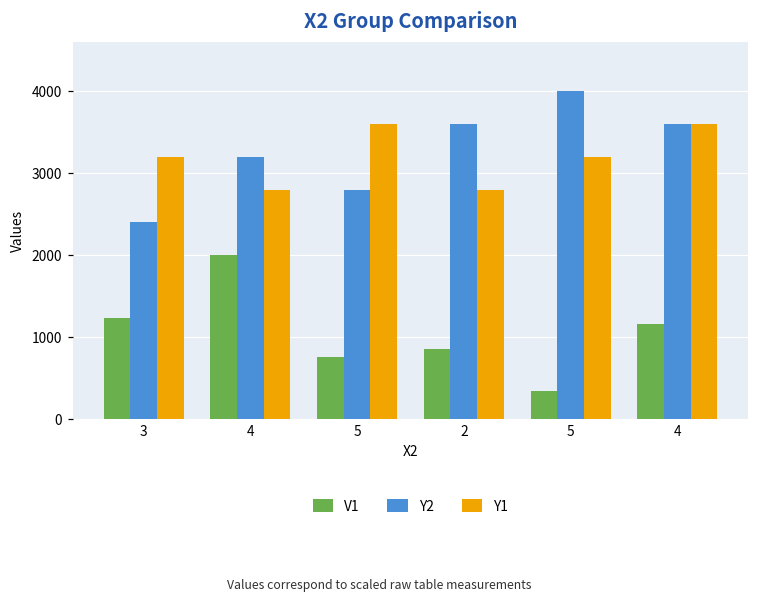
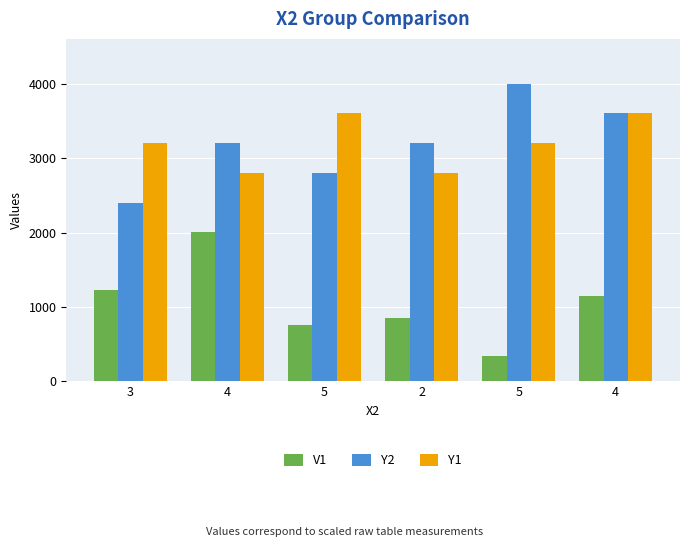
  {
    "V1": {
      "3": 1200,
      "2": 800
    },
    "Y2": {
      "3": 2400,
-     "2": 3600
+     "2": 3200
    },
    "Y1": {
      "3": 3200,
      "2": 2800
    }
  }
